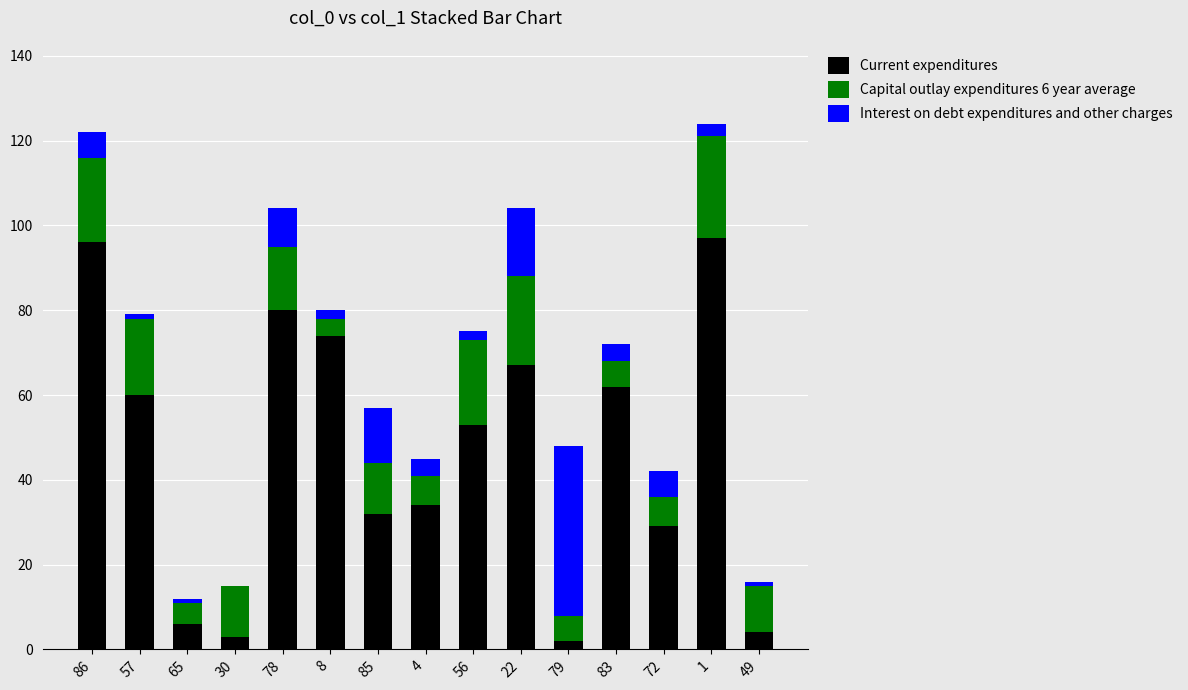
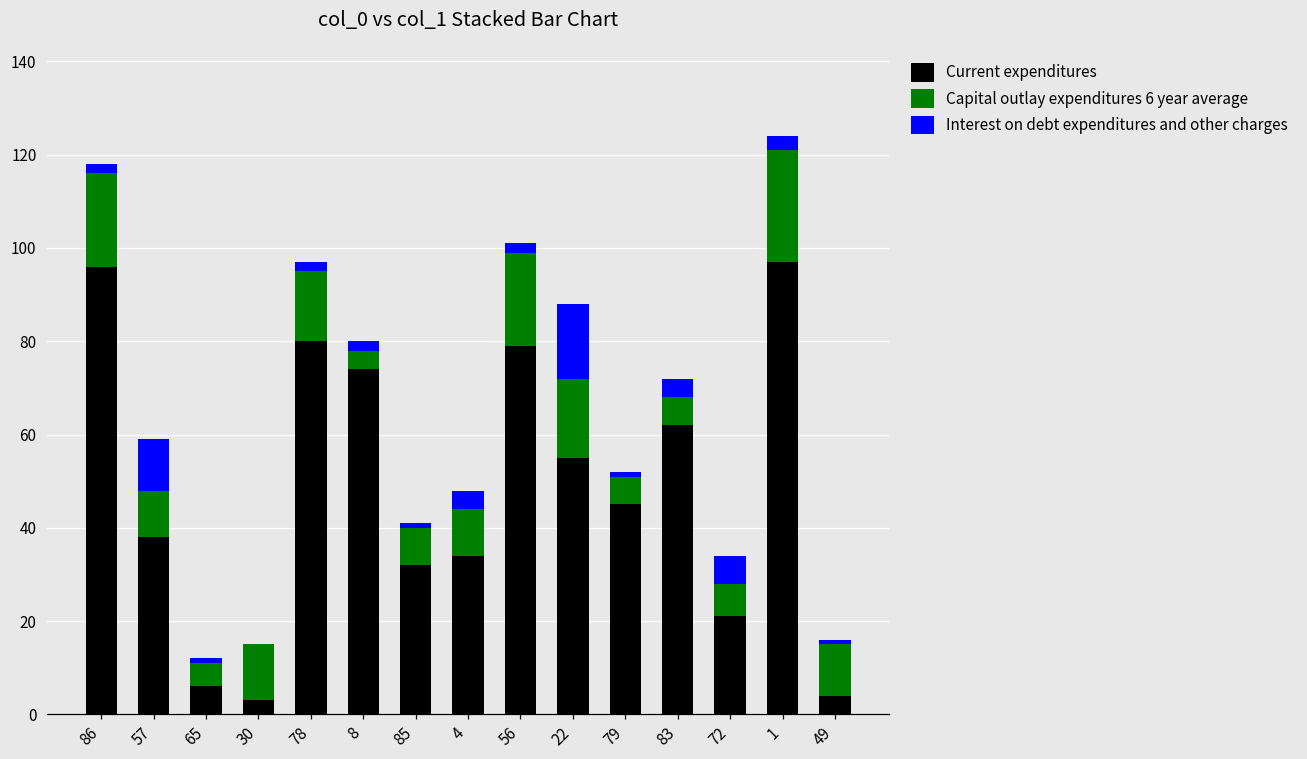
  {
    "Current expenditures": {
      "86": 96,
-     "57": 60,
+     "57": 38,
      "65": 6,
      "30": 3,
      "78": 80,
      "8": 74,
      "85": 32,
      "4": 34,
-     "56": 53,
-     "22": 67,
-     "79": 2,
+     "56": 79,
+     "22": 55,
+     "79": 45,
      "83": 62,
-     "72": 29,
+     "72": 21,
      "1": 97,
      "49": 4
    },
    "Capital outlay expenditures 6 year average": {
      "86": 20,
-     "57": 18,
+     "57": 10,
      "65": 5,
      "30": 12,
      "78": 15,
      "8": 4,
-     "85": 12,
-     "4": 7,
+     "85": 8,
+     "4": 10,
      "56": 20,
-     "22": 21,
+     "22": 17,
      "79": 6,
      "83": 6,
      "72": 7,
      "1": 24,
      "49": 11
    },
    "Interest on debt expenditures and other charges": {
-     "86": 6,
-     "57": 1,
+     "86": 2,
+     "57": 11,
      "65": 1,
      "30": 0,
-     "78": 9,
+     "78": 2,
      "8": 2,
-     "85": 13,
+     "85": 1,
      "4": 4,
      "56": 2,
      "22": 16,
-     "79": 40,
+     "79": 1,
      "83": 4,
      "72": 6,
      "1": 3,
      "49": 1
    }
  }
